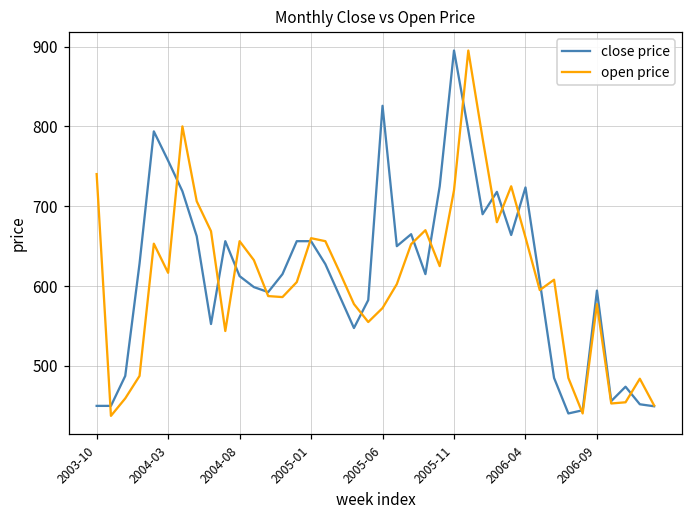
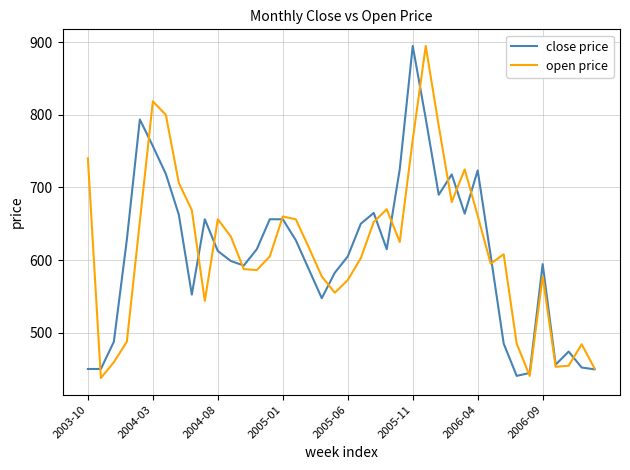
  {
    "close price": {
      "2003-10": 450,
      "2004-03": 760,
      "2004-08": 610,
      "2005-01": 660,
-     "2005-06": 830,
+     "2005-06": 610,
      "2005-11": 900,
      "2006-04": 720,
      "2006-09": 590
    },
    "open price": {
      "2003-10": 740,
-     "2004-03": 620,
+     "2004-03": 820,
      "2004-08": 660,
      "2005-01": 660,
      "2005-06": 570,
-     "2005-11": 720,
+     "2005-11": 770,
      "2006-04": 660,
      "2006-09": 580
    }
  }
